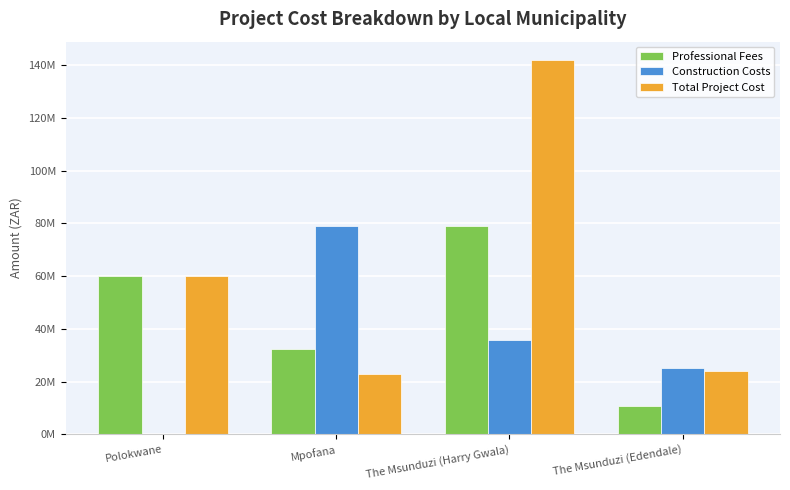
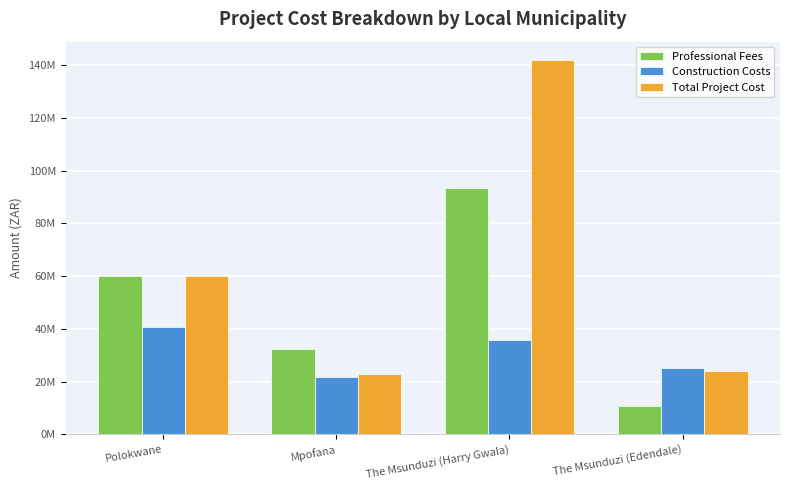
  {
    "Professional Fees": {
      "Polokwane": 60000000,
      "Mpofana": 32000000,
-     "The Msunduzi (Harry Gwala)": 79000000,
+     "The Msunduzi (Harry Gwala)": 93000000,
      "The Msunduzi (Edendale)": 11000000
    },
    "Construction Costs": {
-     "Polokwane": 0,
-     "Mpofana": 79000000,
+     "Polokwane": 41000000,
+     "Mpofana": 22000000,
      "The Msunduzi (Harry Gwala)": 36000000,
      "The Msunduzi (Edendale)": 25000000
    },
    "Total Project Cost": {
      "Polokwane": 60000000,
      "Mpofana": 23000000,
      "The Msunduzi (Harry Gwala)": 142000000,
      "The Msunduzi (Edendale)": 24000000
    }
  }
